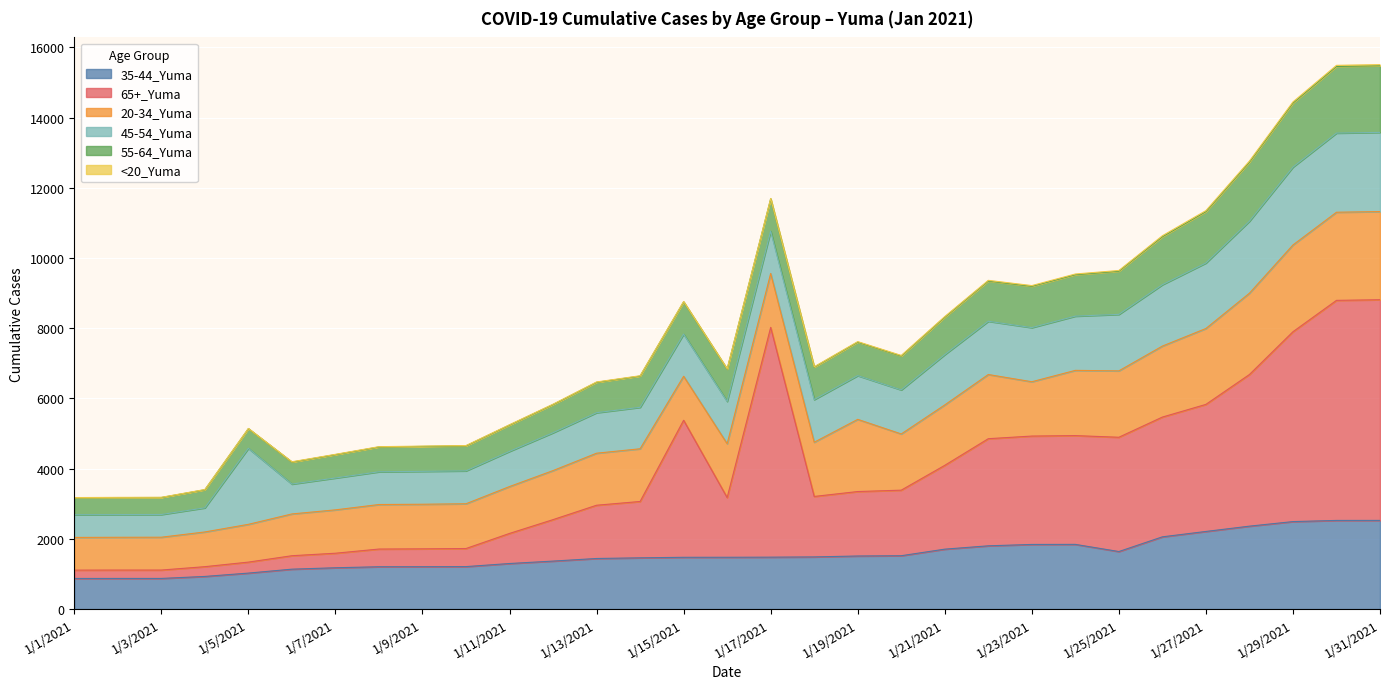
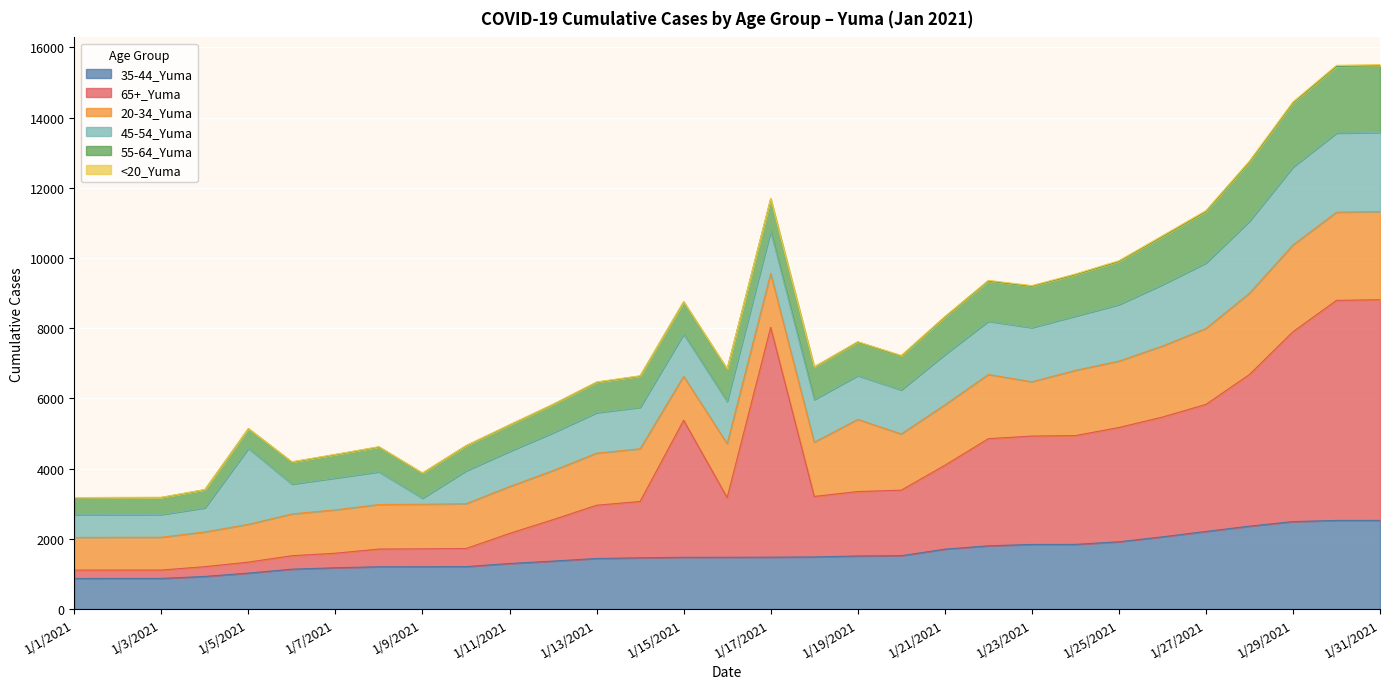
  {
    "35-44_Yuma": {
      "1/1/2021": 900,
      "1/3/2021": 900,
      "1/5/2021": 1000,
      "1/7/2021": 1200,
      "1/9/2021": 1200,
      "1/11/2021": 1300,
      "1/13/2021": 1400,
      "1/15/2021": 1500,
      "1/17/2021": 1500,
      "1/19/2021": 1500,
      "1/21/2021": 1700,
      "1/23/2021": 1800,
-     "1/25/2021": 1600,
+     "1/25/2021": 1900,
      "1/27/2021": 2200,
      "1/29/2021": 2500,
      "1/31/2021": 2500
    },
    "65+_Yuma": {
      "1/1/2021": 200,
      "1/3/2021": 200,
      "1/5/2021": 300,
      "1/7/2021": 400,
      "1/9/2021": 500,
      "1/11/2021": 900,
      "1/13/2021": 1500,
      "1/15/2021": 3900,
      "1/17/2021": 6500,
      "1/19/2021": 1800,
      "1/21/2021": 2400,
      "1/23/2021": 3100,
      "1/25/2021": 3300,
      "1/27/2021": 3600,
      "1/29/2021": 5400,
      "1/31/2021": 6300
    },
    "20-34_Yuma": {
      "1/1/2021": 900,
      "1/3/2021": 900,
      "1/5/2021": 1100,
      "1/7/2021": 1200,
      "1/9/2021": 1300,
      "1/11/2021": 1300,
      "1/13/2021": 1500,
      "1/15/2021": 1300,
      "1/17/2021": 1500,
      "1/19/2021": 2100,
      "1/21/2021": 1700,
      "1/23/2021": 1500,
      "1/25/2021": 1900,
      "1/27/2021": 2200,
      "1/29/2021": 2500,
      "1/31/2021": 2500
    },
    "45-54_Yuma": {
      "1/1/2021": 600,
      "1/3/2021": 600,
      "1/5/2021": 2200,
      "1/7/2021": 900,
-     "1/9/2021": 900,
+     "1/9/2021": 200,
      "1/11/2021": 1000,
      "1/13/2021": 1200,
      "1/15/2021": 1200,
      "1/17/2021": 1200,
      "1/19/2021": 1200,
      "1/21/2021": 1400,
      "1/23/2021": 1500,
      "1/25/2021": 1600,
      "1/27/2021": 1900,
      "1/29/2021": 2200,
      "1/31/2021": 2300
    }
  }
